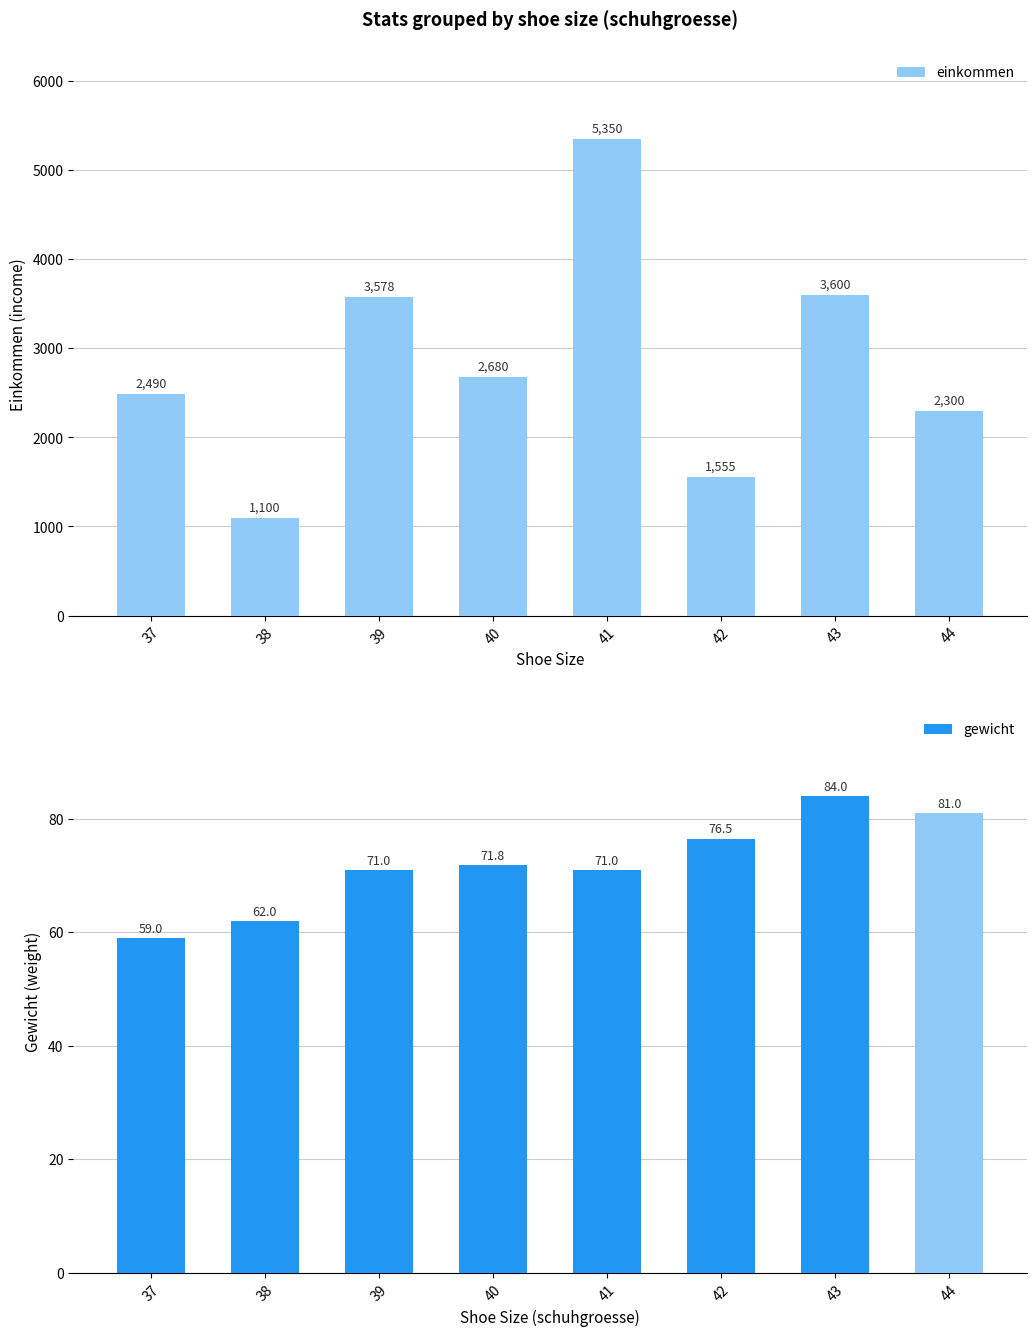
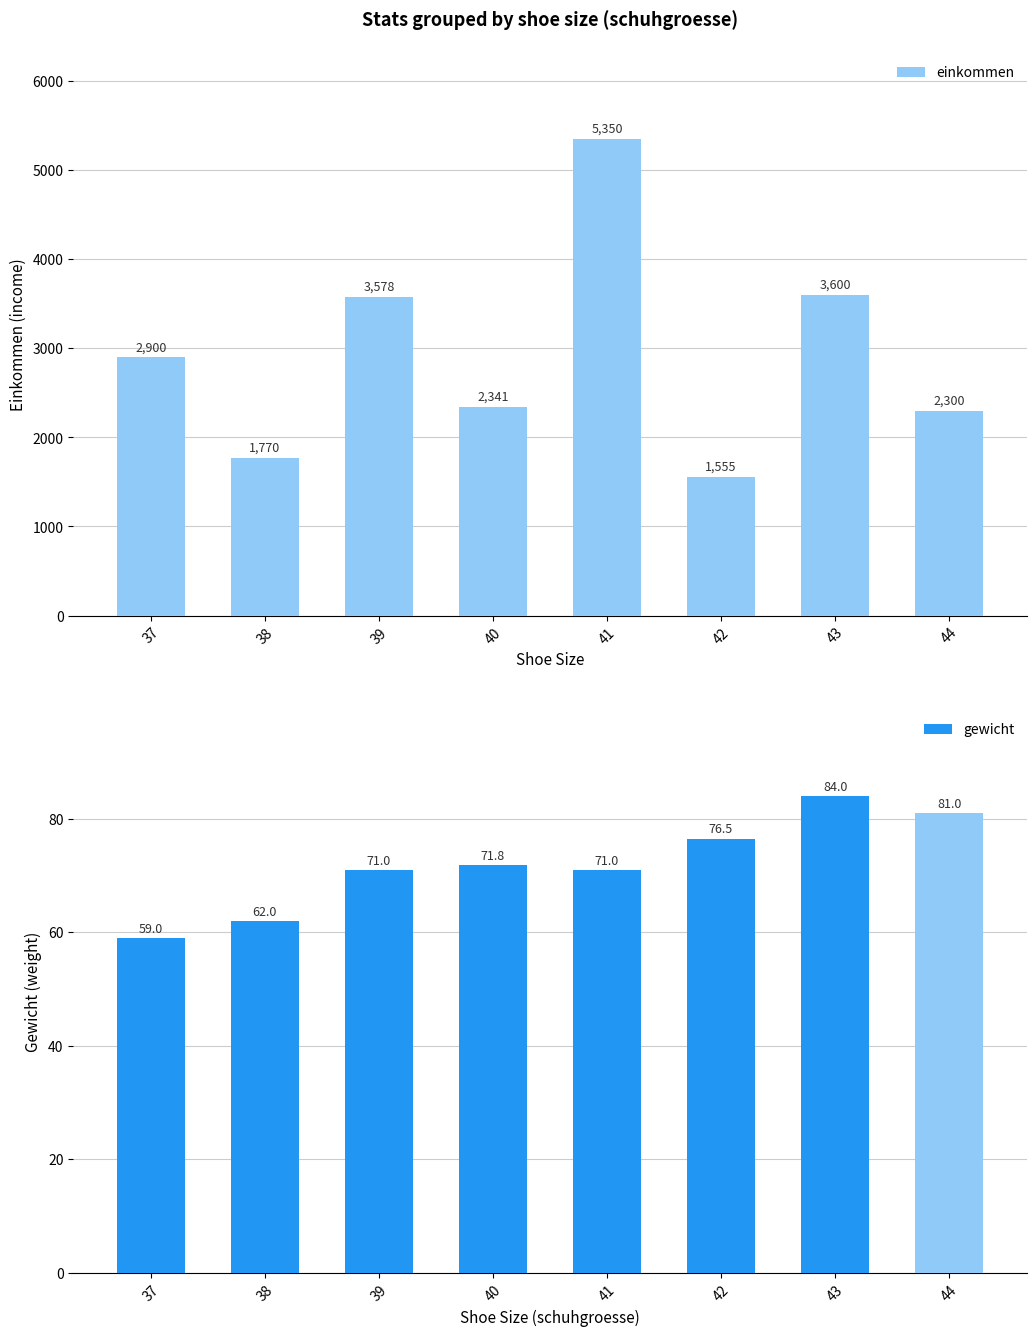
  {
    "Stats grouped by shoe size (schuhgroesse)": {
-     "37": "2,490",
-     "38": "1,100",
+     "37": "2,900",
+     "38": "1,770",
      "39": "3,578",
-     "40": "2,680",
+     "40": "2,341",
      "41": "5,350",
      "42": "1,555",
      "43": "3,600",
      "44": "2,300"
    }
  }
